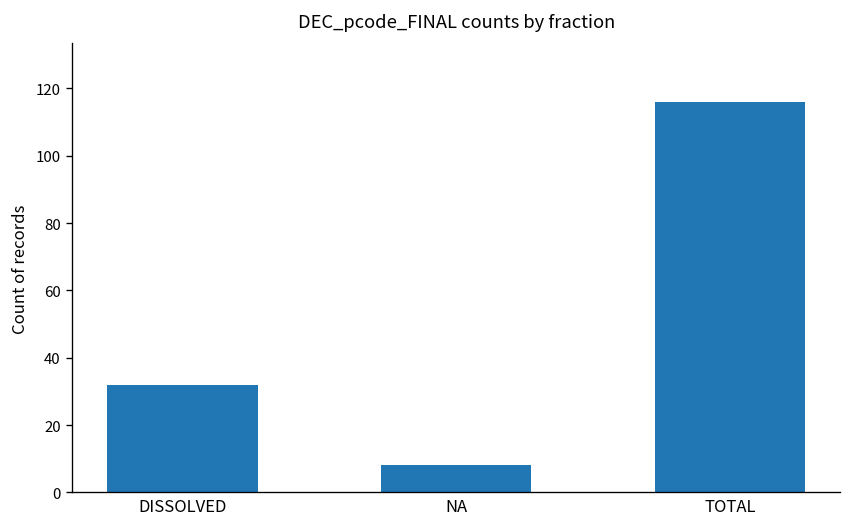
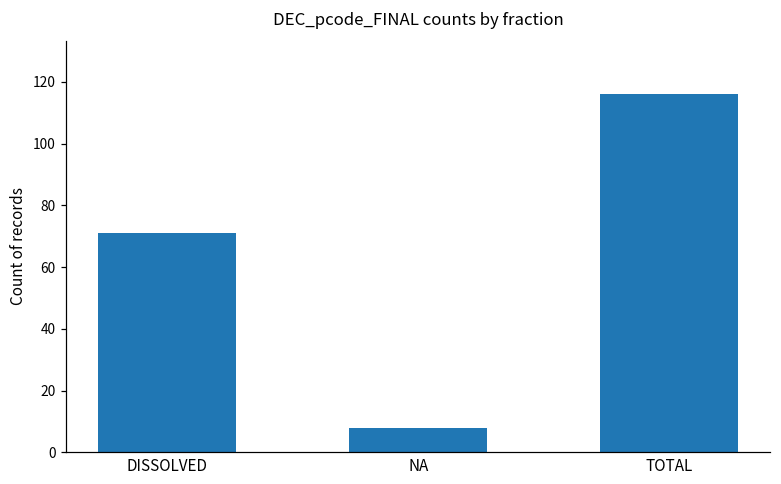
  {
-   "DISSOLVED": 32,
+   "DISSOLVED": 71,
    "NA": 8,
    "TOTAL": 116
  }
